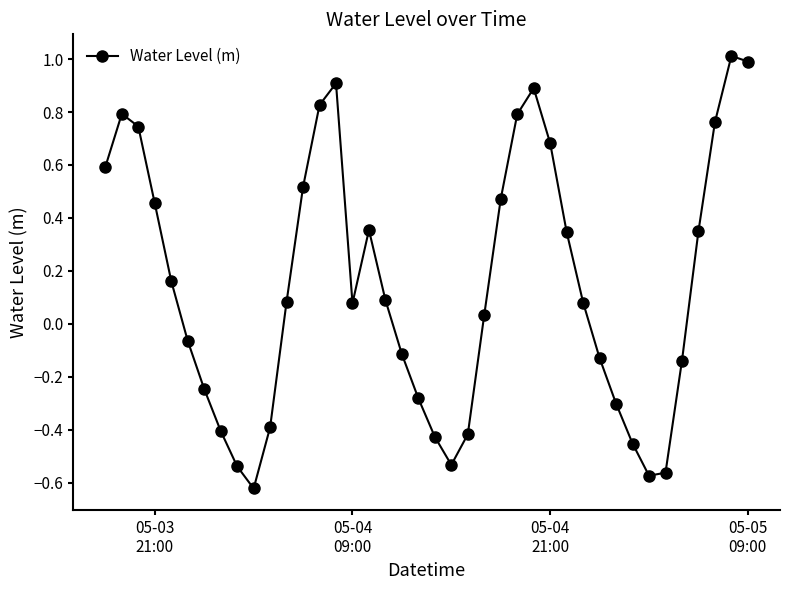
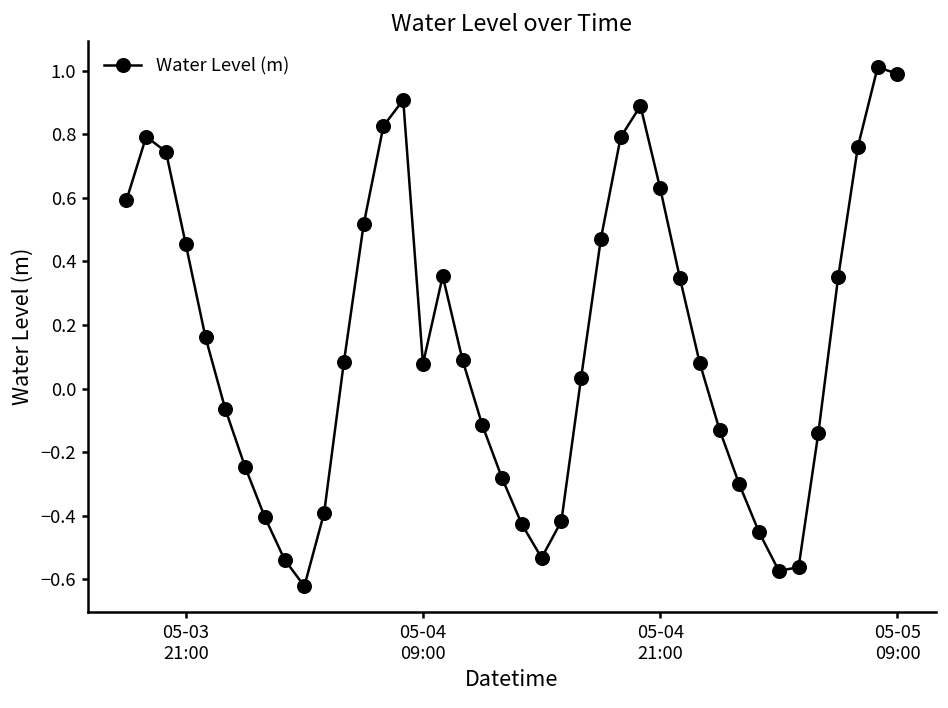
  {
    "05-03 21:00": 0.45,
    "05-04 09:00": 0.08,
-   "05-04 21:00": 0.68,
+   "05-04 21:00": 0.63,
    "05-05 09:00": 0.99
  }
